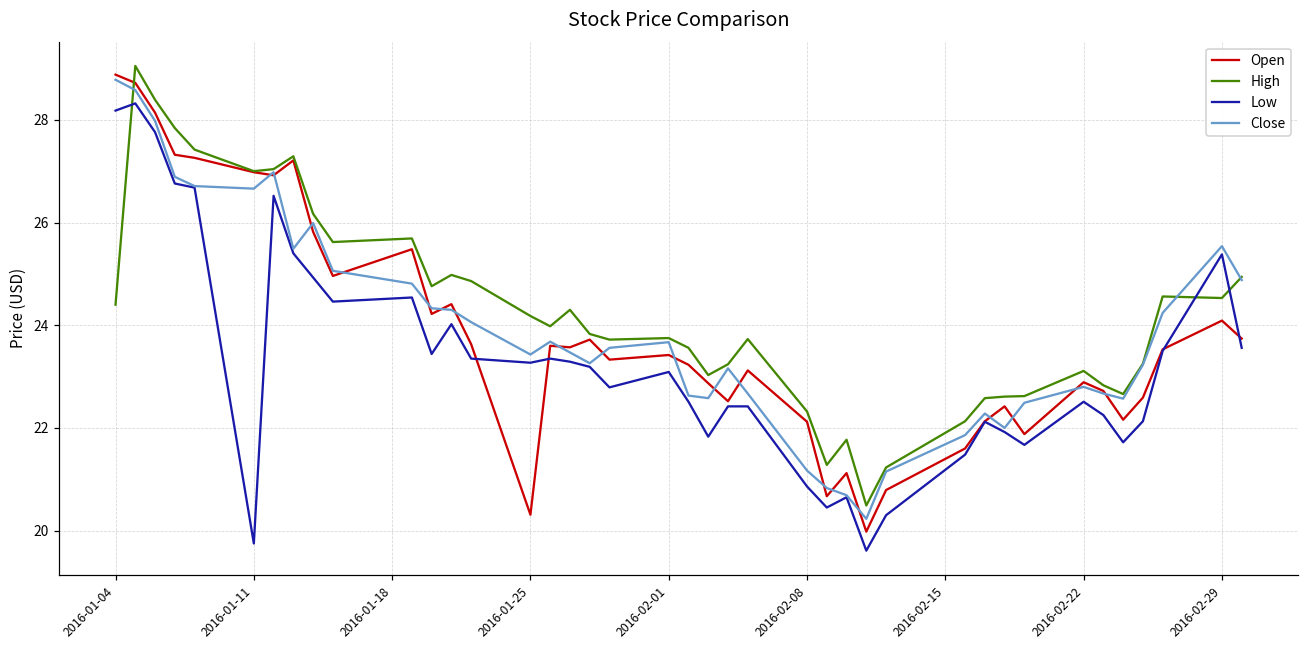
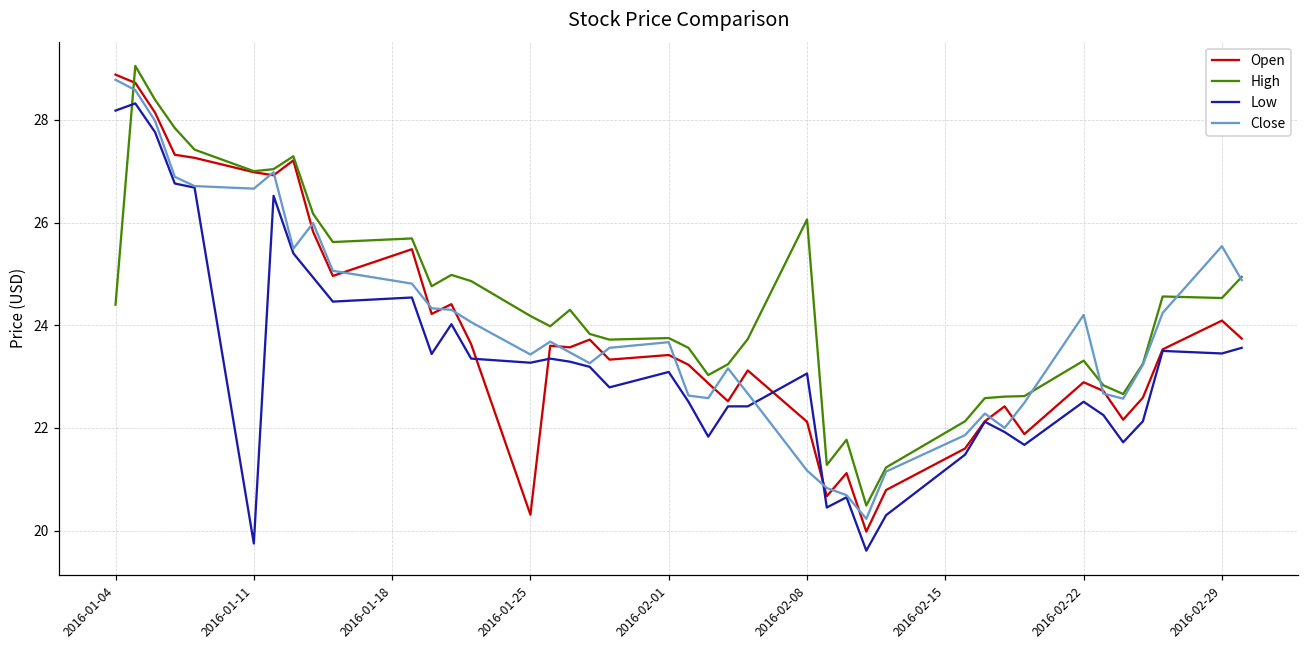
  {
    "Open": {
      "2016-01-04": 28.9,
      "2016-01-25": 20.3,
      "2016-02-01": 23.4,
      "2016-02-08": 22.1,
      "2016-02-22": 22.9,
      "2016-02-29": 24.1
    },
    "High": {
      "2016-01-04": 24.4,
      "2016-01-25": 24.2,
      "2016-02-01": 23.8,
-     "2016-02-08": 22.3,
-     "2016-02-22": 23.1,
+     "2016-02-08": 26.1,
+     "2016-02-22": 23.3,
      "2016-02-29": 24.5
    },
    "Low": {
      "2016-01-04": 28.2,
      "2016-01-11": 19.8,
      "2016-01-25": 23.3,
      "2016-02-01": 23.1,
-     "2016-02-08": 20.9,
+     "2016-02-08": 23.1,
      "2016-02-22": 22.5,
-     "2016-02-29": 25.4
+     "2016-02-29": 23.5
    },
    "Close": {
      "2016-01-04": 28.8,
      "2016-01-11": 26.7,
      "2016-01-25": 23.4,
      "2016-02-01": 23.7,
      "2016-02-08": 21.2,
-     "2016-02-22": 22.8,
+     "2016-02-22": 24.2,
      "2016-02-29": 25.5
    }
  }
